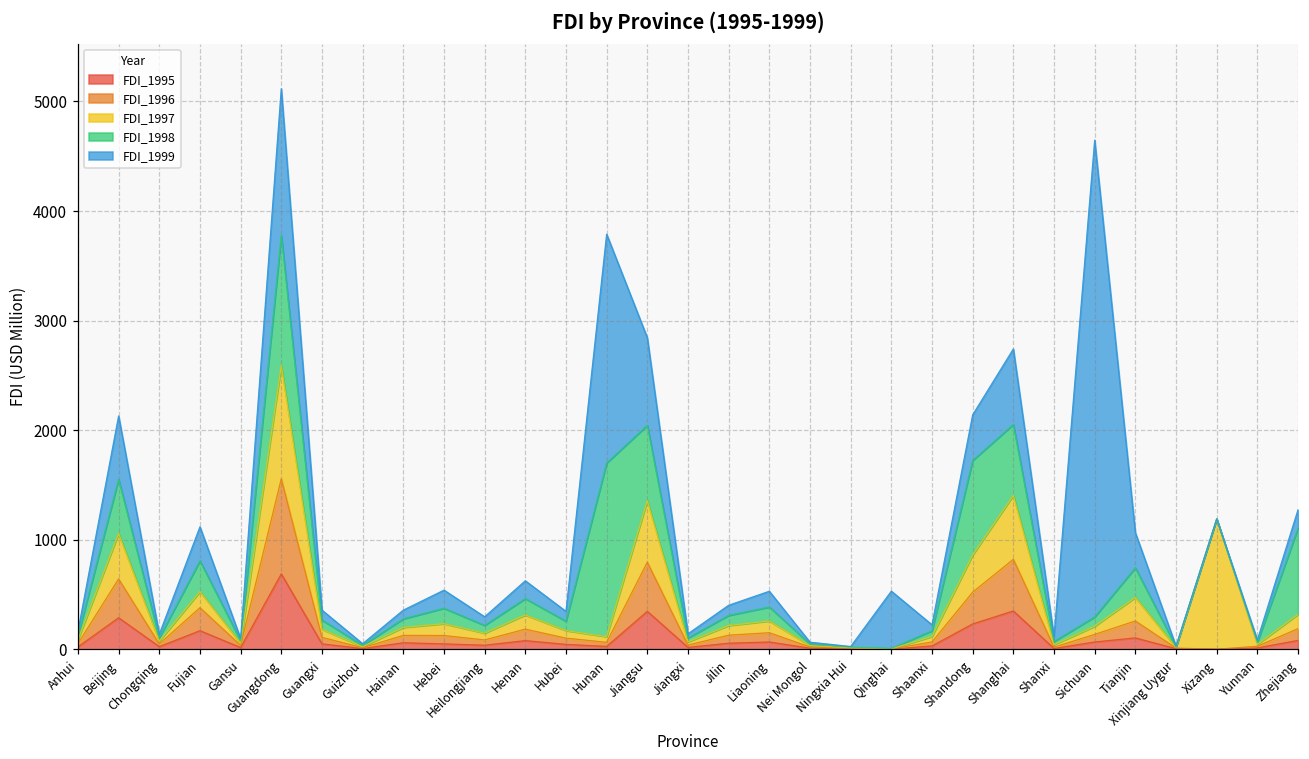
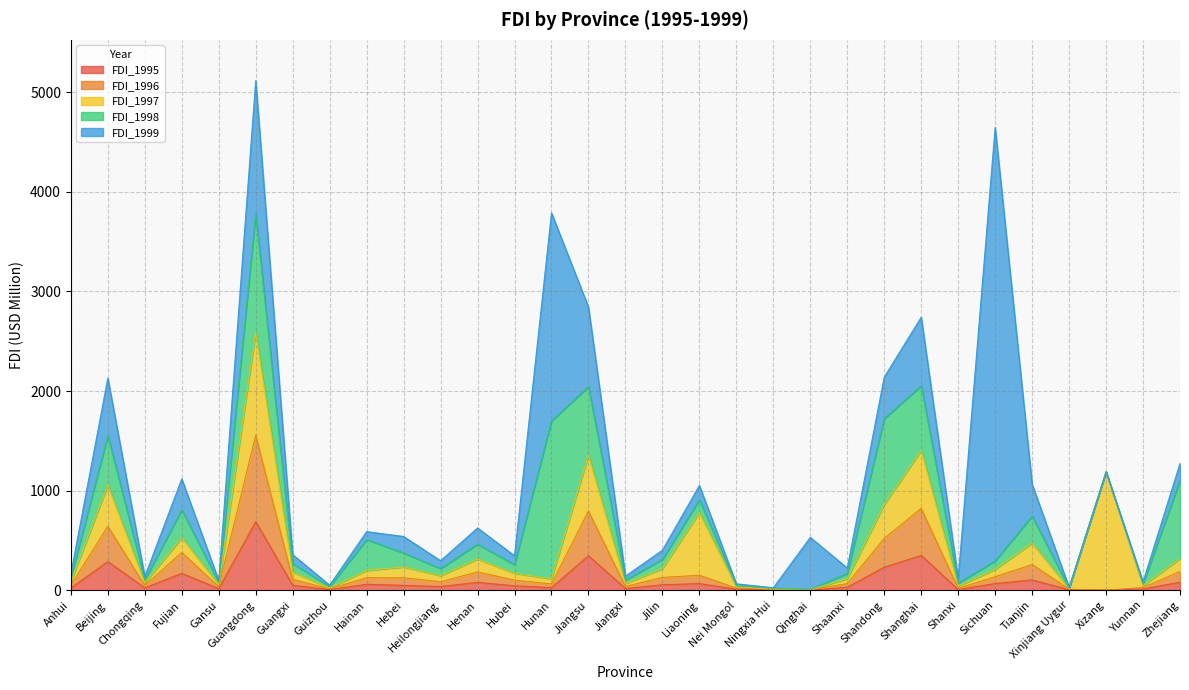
  {
    "FDI_1997": {
      "Anhui": 0,
      "Beijing": 400,
      "Chongqing": 0,
      "Fujian": 100,
      "Guangdong": 1000,
      "Guangxi": 100,
      "Hainan": 100,
      "Hebei": 100,
      "Heilongjiang": 100,
      "Henan": 100,
      "Hubei": 100,
      "Hunan": 100,
      "Jiangsu": 600,
      "Jiangxi": 0,
      "Jilin": 100,
-     "Liaoning": 100,
+     "Liaoning": 600,
      "Shaanxi": 0,
      "Shandong": 300,
      "Shanghai": 600,
      "Sichuan": 100,
      "Tianjin": 200,
      "Zhejiang": 100
    },
    "FDI_1998": {
      "Anhui": 0,
      "Beijing": 500,
      "Chongqing": 0,
      "Fujian": 300,
      "Guangdong": 1200,
      "Guangxi": 100,
-     "Hainan": 100,
+     "Hainan": 300,
      "Hebei": 100,
      "Heilongjiang": 100,
      "Henan": 100,
      "Hubei": 100,
      "Hunan": 1600,
      "Jiangsu": 700,
      "Jiangxi": 0,
      "Jilin": 100,
      "Liaoning": 100,
      "Shaanxi": 100,
      "Shandong": 900,
      "Shanghai": 600,
      "Shanxi": 0,
      "Sichuan": 100,
      "Tianjin": 300,
      "Zhejiang": 800
    },
    "FDI_1999": {
      "Anhui": 0,
      "Beijing": 600,
      "Chongqing": 0,
      "Fujian": 300,
      "Guangdong": 1300,
      "Guangxi": 100,
      "Hainan": 100,
      "Hebei": 200,
      "Heilongjiang": 100,
      "Henan": 200,
      "Hubei": 100,
      "Hunan": 2100,
      "Jiangsu": 800,
      "Jiangxi": 0,
      "Jilin": 100,
      "Liaoning": 100,
      "Qinghai": 500,
      "Shaanxi": 100,
      "Shandong": 400,
      "Shanghai": 700,
      "Shanxi": 0,
      "Sichuan": 4400,
      "Tianjin": 300,
      "Zhejiang": 200
    }
  }
